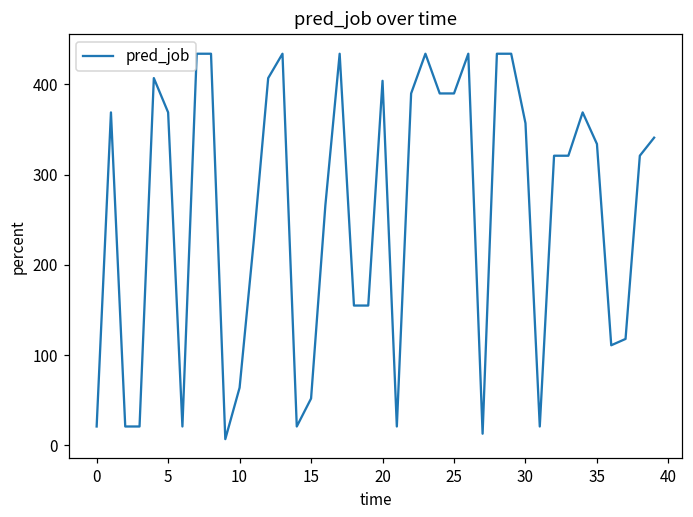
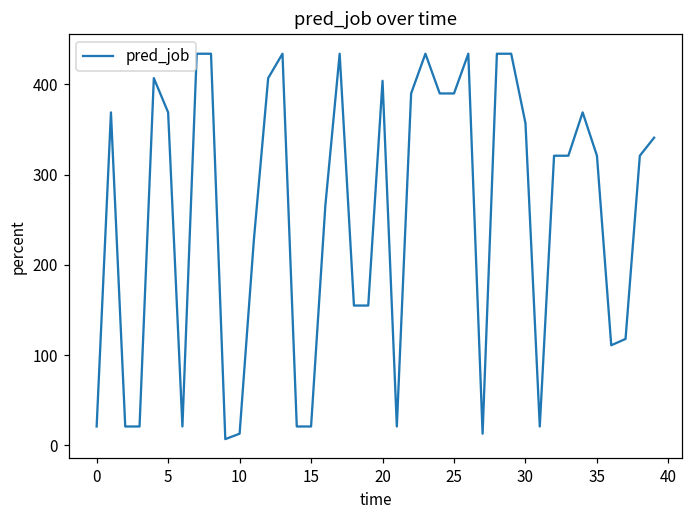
  {
    "0": 20,
    "5": 370,
-   "10": 60,
-   "15": 50,
+   "10": 10,
+   "15": 20,
    "20": 400,
    "25": 390,
    "30": 360,
-   "35": 330
+   "35": 320
  }
